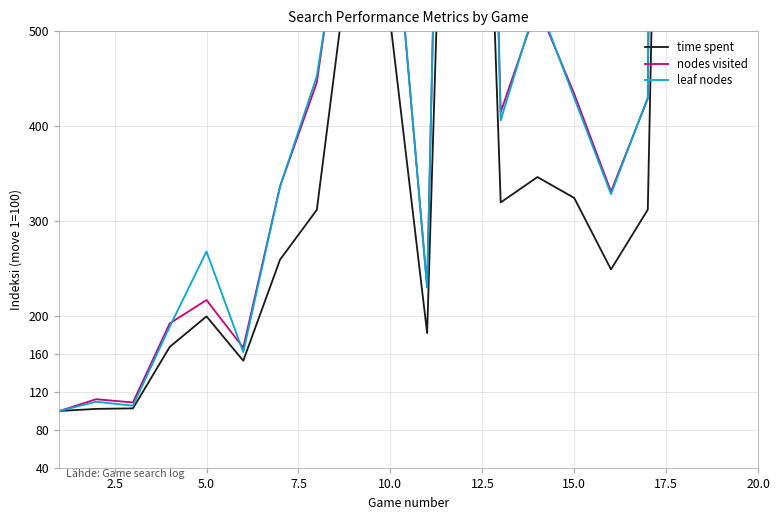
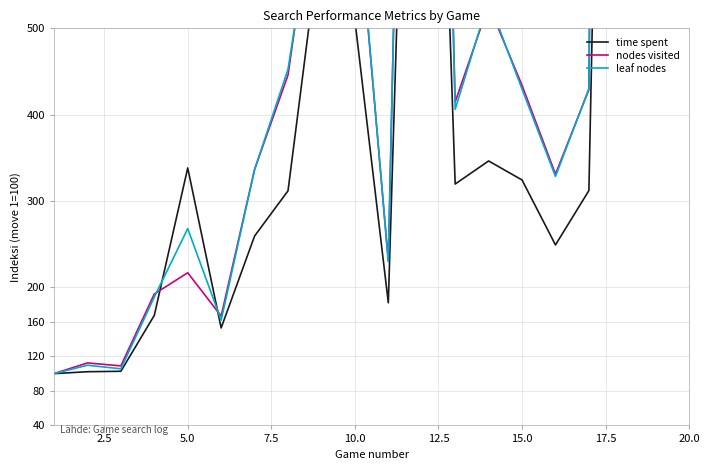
  {
    "time spent": {
-     "5.0": 200,
+     "5.0": 340,
      "15.0": 320
    },
    "nodes visited": {
      "5.0": 220,
      "15.0": 430
    },
    "leaf nodes": {
      "5.0": 270,
      "15.0": 430
    }
  }
